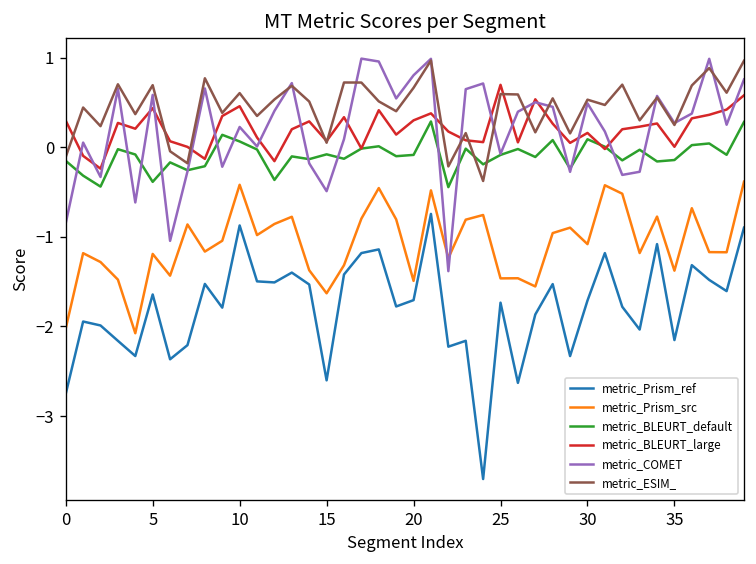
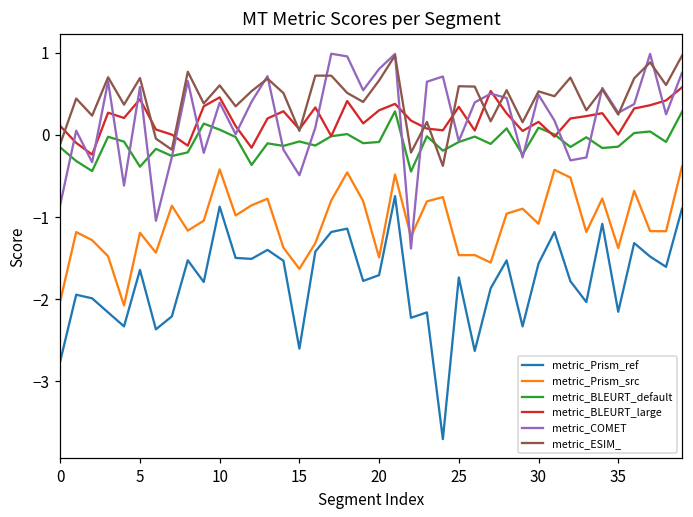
  {
    "metric_Prism_ref": {
      "0": -2.8,
      "5": -1.6,
      "10": -0.9,
      "15": -2.6,
      "20": -1.7,
      "25": -1.7,
-     "30": -1.7,
+     "30": -1.6,
      "35": -2.2
    },
    "metric_Prism_src": {
      "0": -2.0,
      "5": -1.2,
      "10": -0.4,
      "15": -1.6,
      "20": -1.5,
      "25": -1.5,
      "30": -1.1,
      "35": -1.4
    },
    "metric_BLEURT_default": {
      "0": -0.2,
      "5": -0.4,
      "10": 0.1,
      "15": -0.1,
      "20": -0.1,
      "30": 0.1,
      "35": -0.1
    },
    "metric_BLEURT_large": {
-     "0": 0.3,
+     "0": 0.1,
      "5": 0.4,
      "10": 0.5,
      "20": 0.3,
-     "25": 0.7,
+     "25": 0.3,
      "30": 0.2,
      "35": 0.0
    },
    "metric_COMET": {
      "0": -0.8,
      "5": 0.6,
-     "10": 0.2,
+     "10": 0.4,
      "15": -0.5,
      "20": 0.8,
      "30": 0.5
    },
    "metric_ESIM_": {
      "0": -0.1,
      "5": 0.7,
      "10": 0.6,
      "20": 0.7,
      "25": 0.6,
      "30": 0.5
    }
  }
